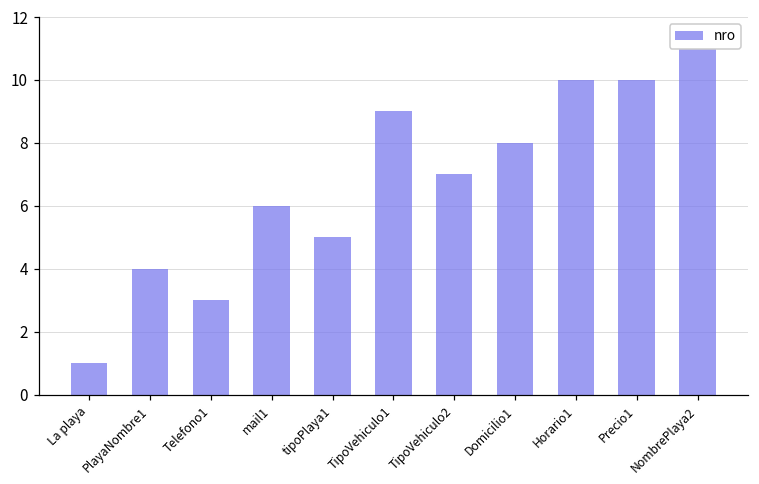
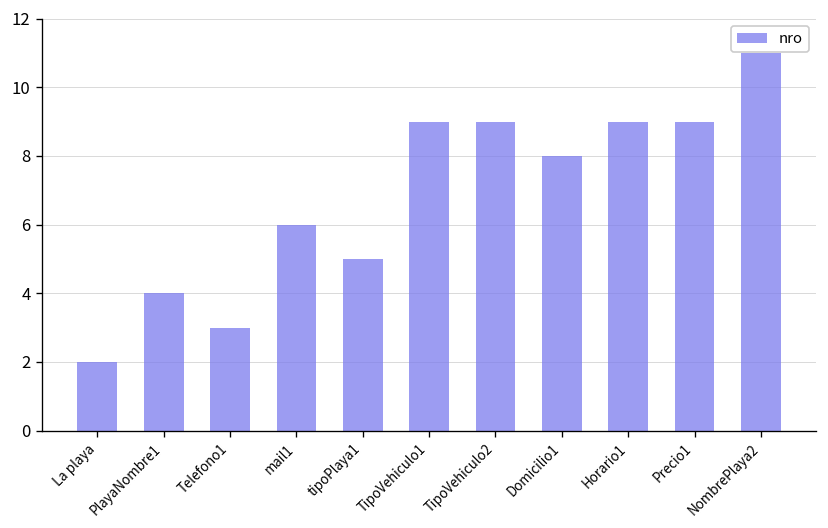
  {
-   "La playa": 1,
+   "La playa": 2,
    "PlayaNombre1": 4,
    "Telefono1": 3,
    "mail1": 6,
    "tipoPlaya1": 5,
    "TipoVehiculo1": 9,
-   "TipoVehiculo2": 7,
+   "TipoVehiculo2": 9,
    "Domicilio1": 8,
-   "Horario1": 10,
-   "Precio1": 10
+   "Horario1": 9,
+   "Precio1": 9
  }
